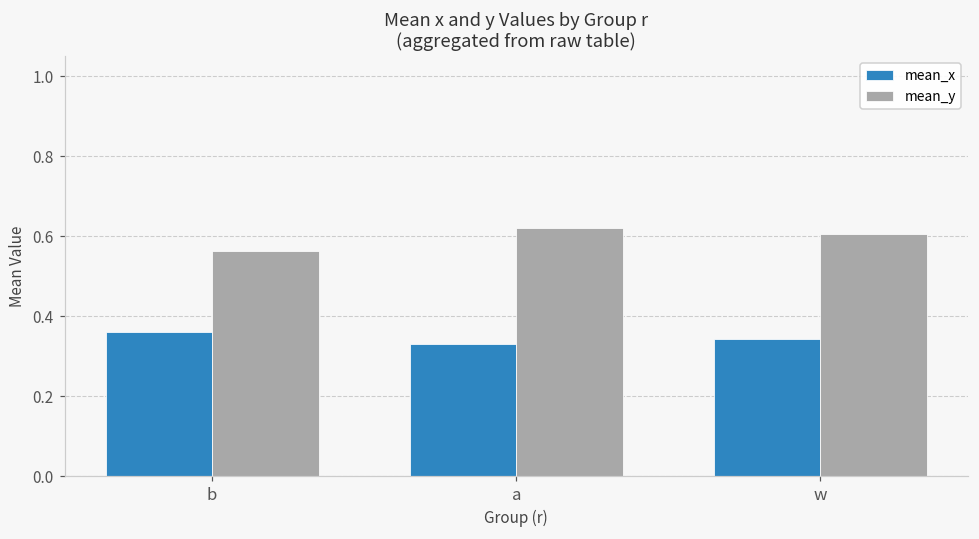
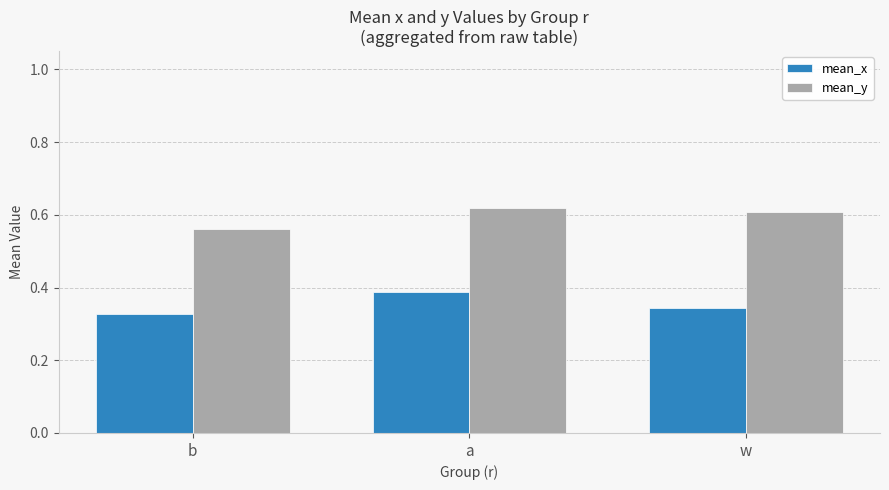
  {
    "mean_x": {
-     "b": 0.36,
-     "a": 0.33,
+     "b": 0.33,
+     "a": 0.39,
      "w": 0.34
    },
    "mean_y": {
      "b": 0.56,
      "a": 0.62,
      "w": 0.61
    }
  }
